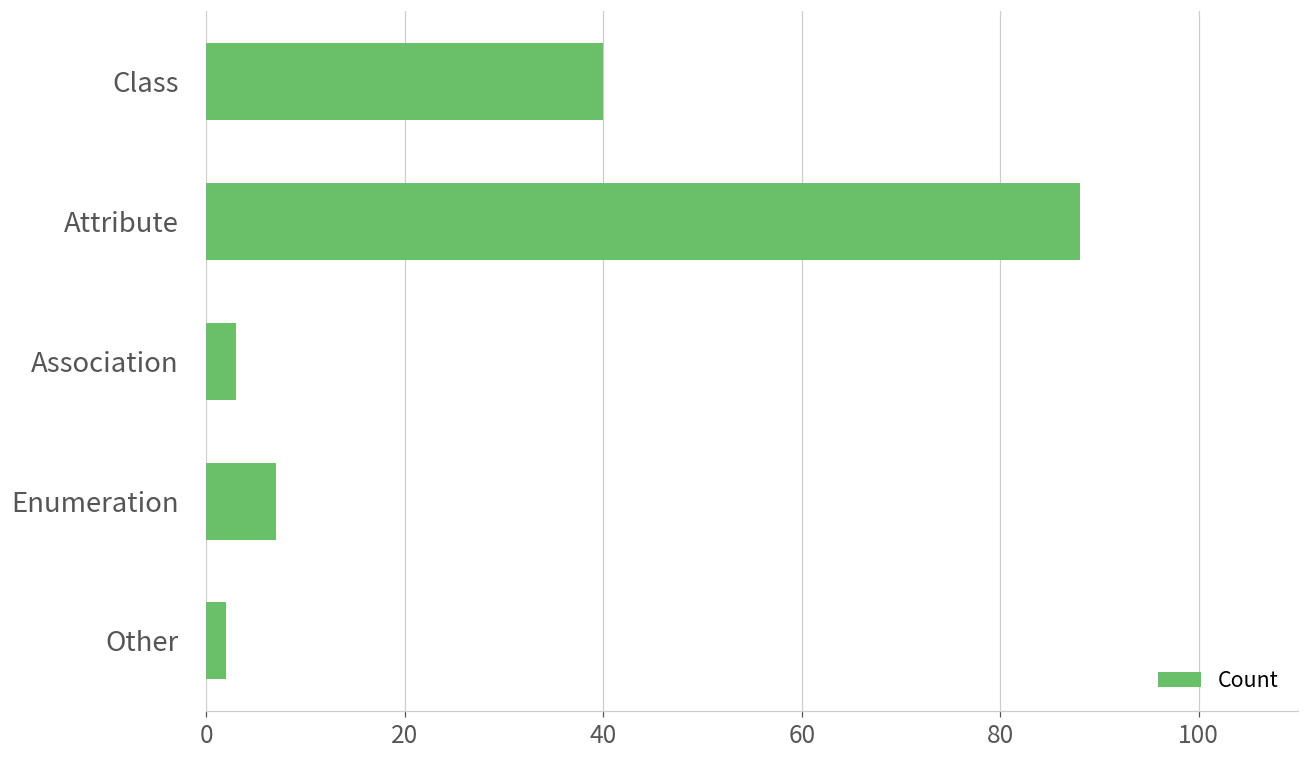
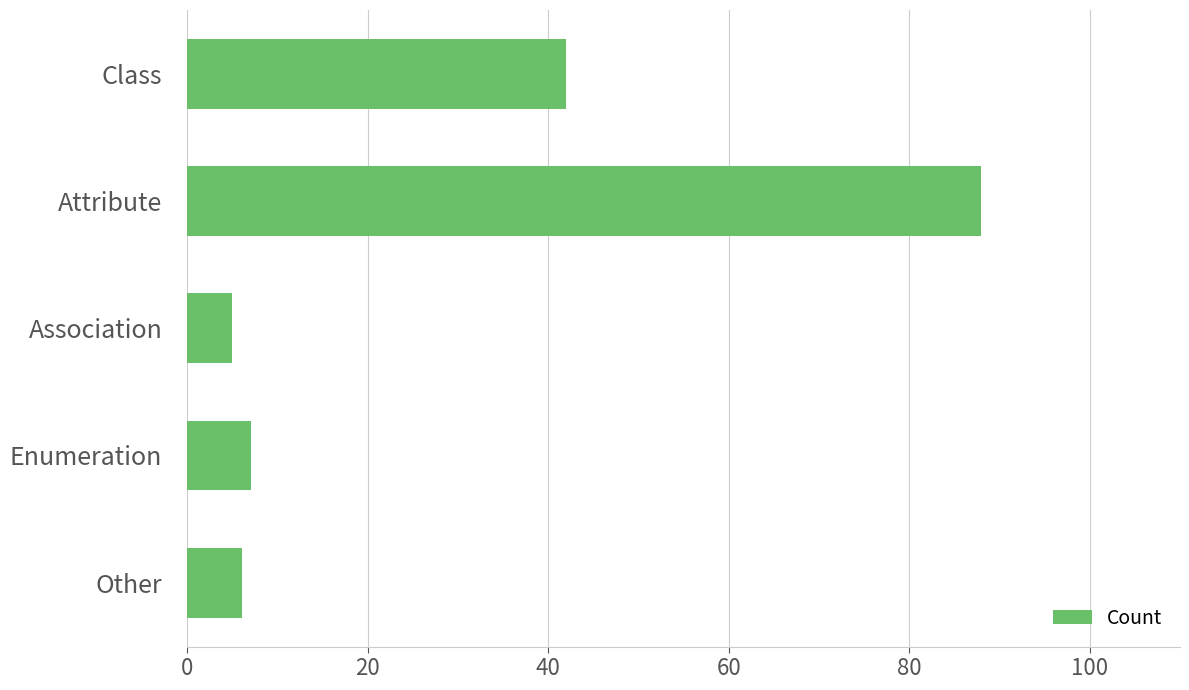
  {
-   "Class": 40,
+   "Class": 42,
    "Attribute": 88,
-   "Association": 3,
+   "Association": 5,
    "Enumeration": 7,
-   "Other": 2
+   "Other": 6
  }
